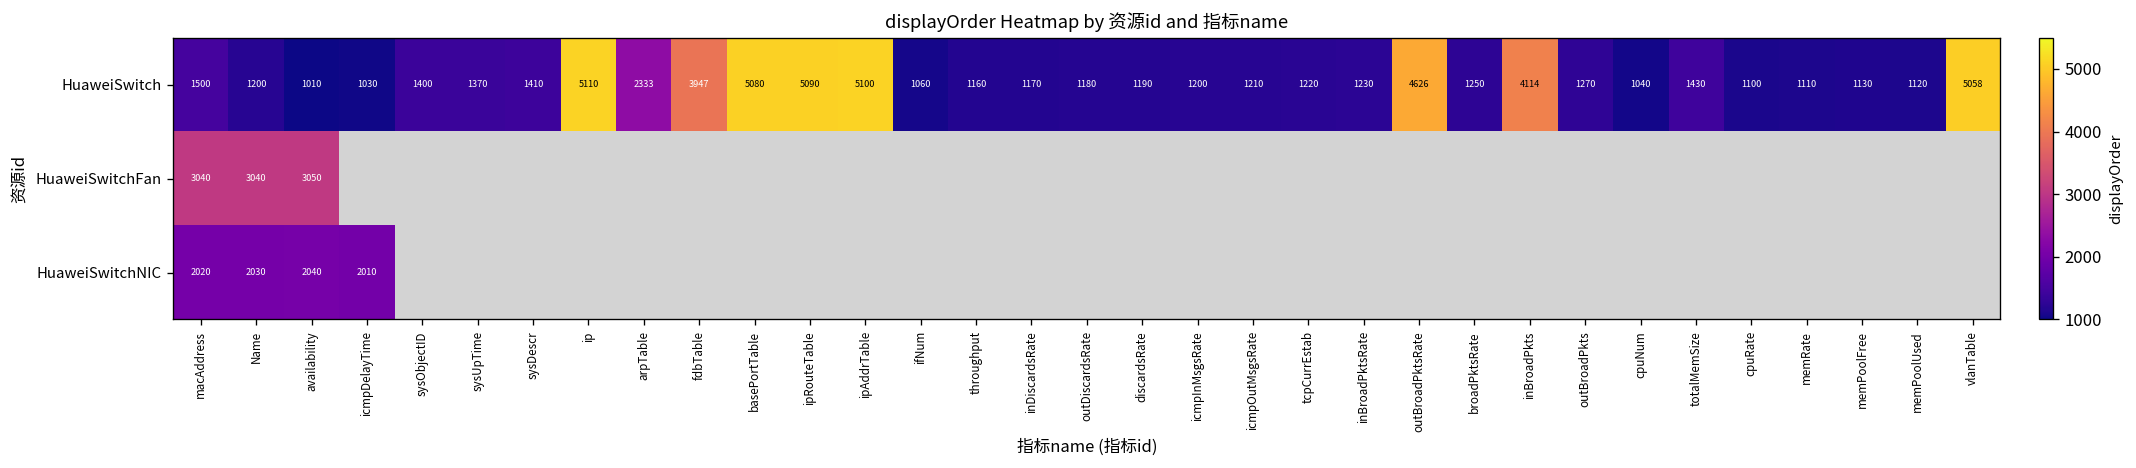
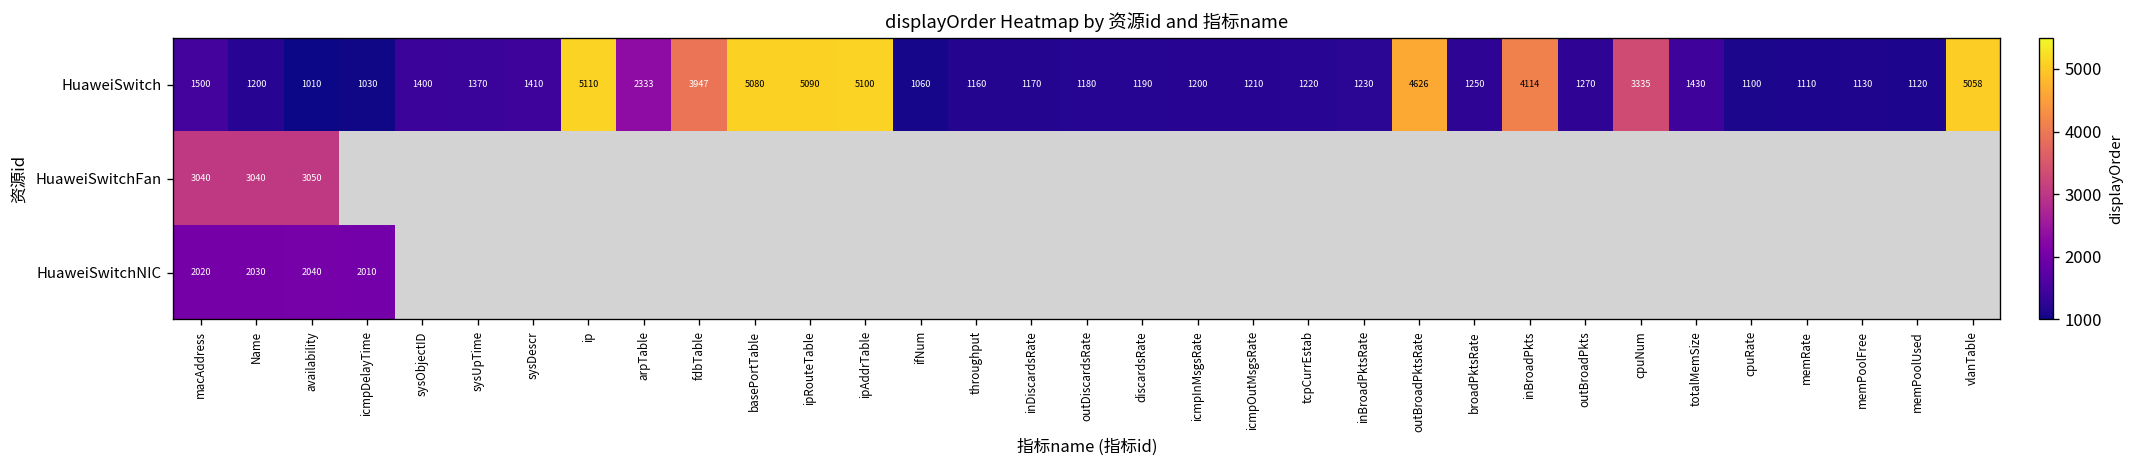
  {
    "HuaweiSwitch": {
      "macAddress": 1500,
      "Name": 1200,
      "availability": 1010,
      "icmpDelayTime": 1030,
      "sysObjectID": 1400,
      "sysUpTime": 1370,
      "sysDescr": 1410,
      "ip": 5110,
      "arpTable": 2333,
      "fdbTable": 3947,
      "basePortTable": 5080,
      "ipRouteTable": 5090,
      "ipAddrTable": 5100,
      "ifNum": 1060,
      "throughput": 1160,
      "inDiscardsRate": 1170,
      "outDiscardsRate": 1180,
      "discardsRate": 1190,
      "icmpInMsgsRate": 1200,
      "icmpOutMsgsRate": 1210,
      "tcpCurrEstab": 1220,
      "inBroadPktsRate": 1230,
      "outBroadPktsRate": 4626,
      "broadPktsRate": 1250,
      "inBroadPkts": 4114,
      "outBroadPkts": 1270,
-     "cpuNum": 1040,
+     "cpuNum": 3335,
      "totalMemSize": 1430,
      "cpuRate": 1100,
      "memRate": 1110,
      "memPoolFree": 1130,
      "memPoolUsed": 1120,
      "vlanTable": 5058
    },
    "HuaweiSwitchFan": {
      "macAddress": 3040,
      "Name": 3040,
      "availability": 3050
    },
    "HuaweiSwitchNIC": {
      "macAddress": 2020,
      "Name": 2030,
      "availability": 2040,
      "icmpDelayTime": 2010
    }
  }
